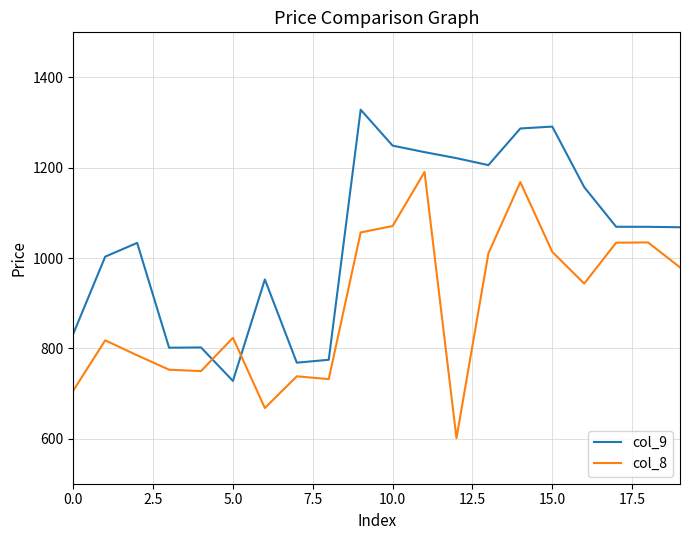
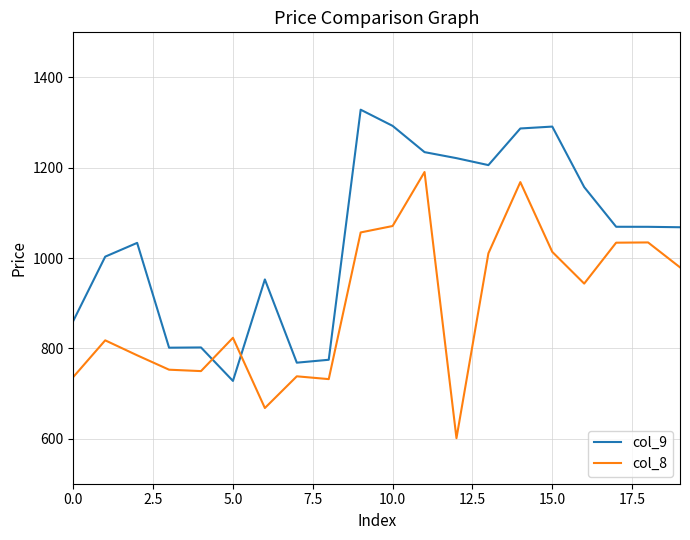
  {
    "col_9": {
-     "0.0": 830,
+     "0.0": 860,
      "5.0": 730,
-     "10.0": 1250,
+     "10.0": 1290,
      "15.0": 1290
    },
    "col_8": {
-     "0.0": 710,
+     "0.0": 740,
      "5.0": 820,
      "10.0": 1070,
      "15.0": 1010
    }
  }
